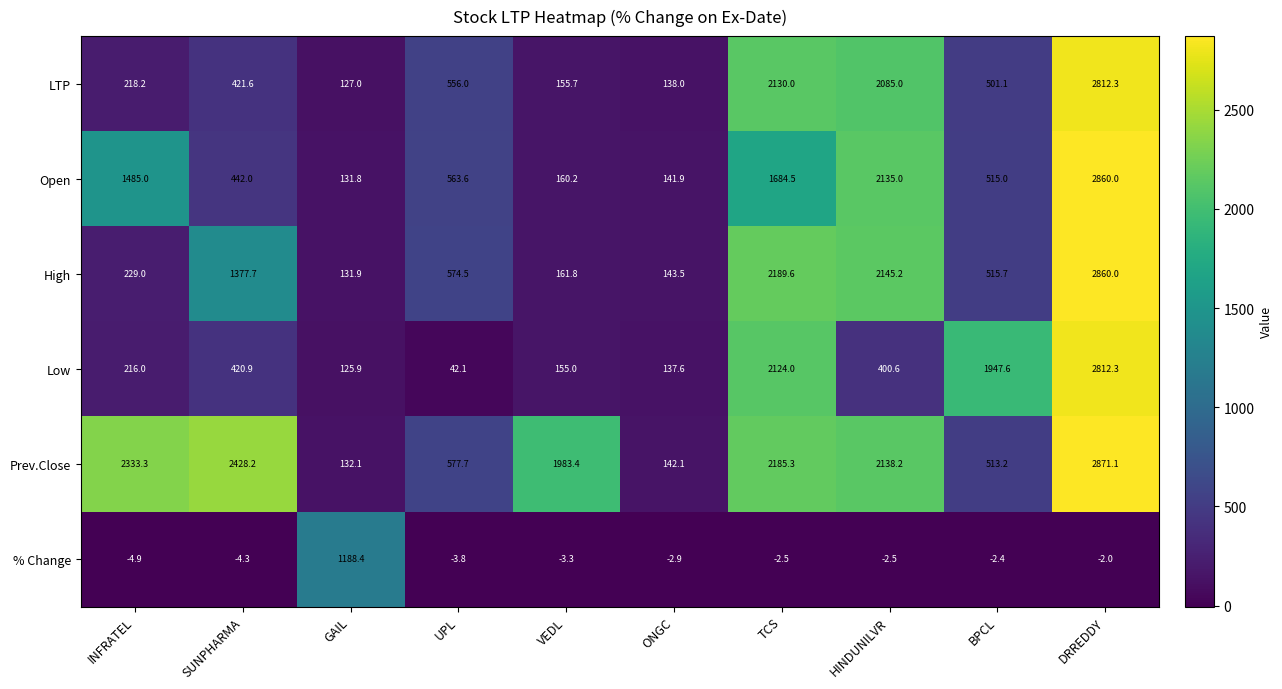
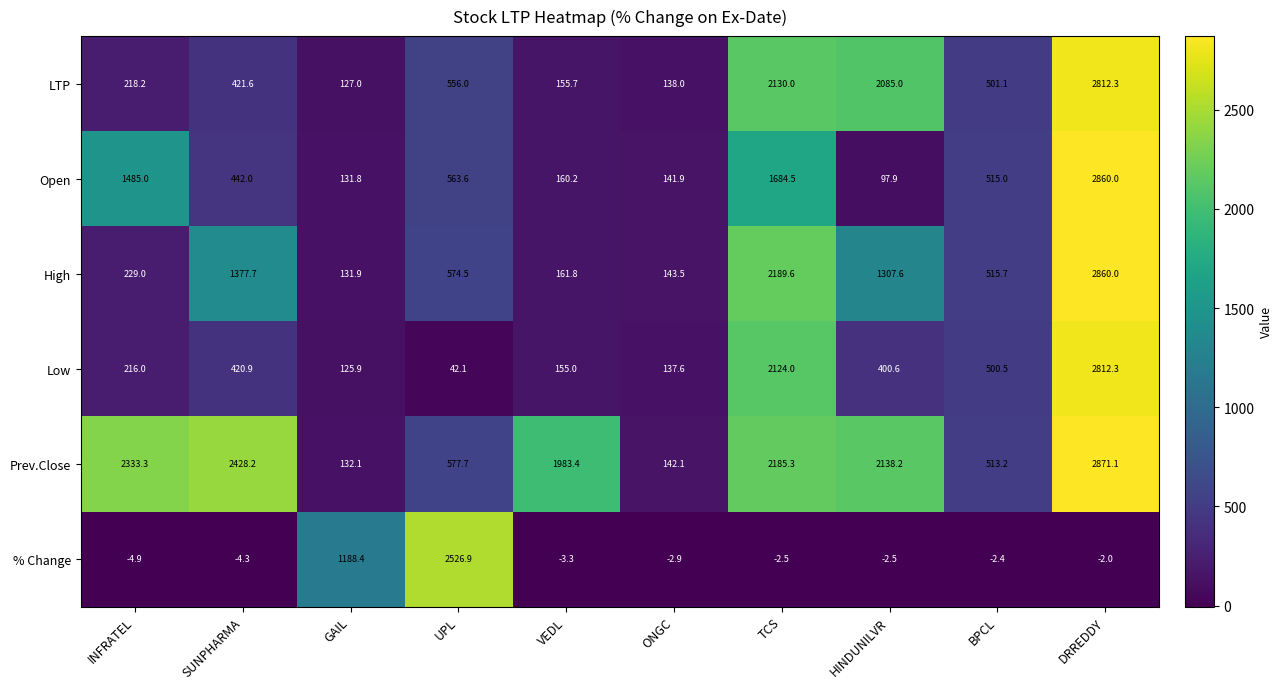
  {
    "LTP": {
      "INFRATEL": 218.2,
      "SUNPHARMA": 421.6,
      "GAIL": 127.0,
      "UPL": 556.0,
      "VEDL": 155.7,
      "ONGC": 138.0,
      "TCS": 2130.0,
      "HINDUNILVR": 2085.0,
      "BPCL": 501.1,
      "DRREDDY": 2812.3
    },
    "Open": {
      "INFRATEL": 1485.0,
      "SUNPHARMA": 442.0,
      "GAIL": 131.8,
      "UPL": 563.6,
      "VEDL": 160.2,
      "ONGC": 141.9,
      "TCS": 1684.5,
-     "HINDUNILVR": 2135.0,
+     "HINDUNILVR": 97.9,
      "BPCL": 515.0,
      "DRREDDY": 2860.0
    },
    "High": {
      "INFRATEL": 229.0,
      "SUNPHARMA": 1377.7,
      "GAIL": 131.9,
      "UPL": 574.5,
      "VEDL": 161.8,
      "ONGC": 143.5,
      "TCS": 2189.6,
-     "HINDUNILVR": 2145.2,
+     "HINDUNILVR": 1307.6,
      "BPCL": 515.7,
      "DRREDDY": 2860.0
    },
    "Low": {
      "INFRATEL": 216.0,
      "SUNPHARMA": 420.9,
      "GAIL": 125.9,
      "UPL": 42.1,
      "VEDL": 155.0,
      "ONGC": 137.6,
      "TCS": 2124.0,
      "HINDUNILVR": 400.6,
-     "BPCL": 1947.6,
+     "BPCL": 500.5,
      "DRREDDY": 2812.3
    },
    "Prev.Close": {
      "INFRATEL": 2333.3,
      "SUNPHARMA": 2428.2,
      "GAIL": 132.1,
      "UPL": 577.7,
      "VEDL": 1983.4,
      "ONGC": 142.1,
      "TCS": 2185.3,
      "HINDUNILVR": 2138.2,
      "BPCL": 513.2,
      "DRREDDY": 2871.1
    },
    "% Change": {
      "INFRATEL": -4.9,
      "SUNPHARMA": -4.3,
      "GAIL": 1188.4,
-     "UPL": -3.8,
+     "UPL": 2526.9,
      "VEDL": -3.3,
      "ONGC": -2.9,
      "TCS": -2.5,
      "HINDUNILVR": -2.5,
      "BPCL": -2.4,
      "DRREDDY": -2.0
    }
  }
